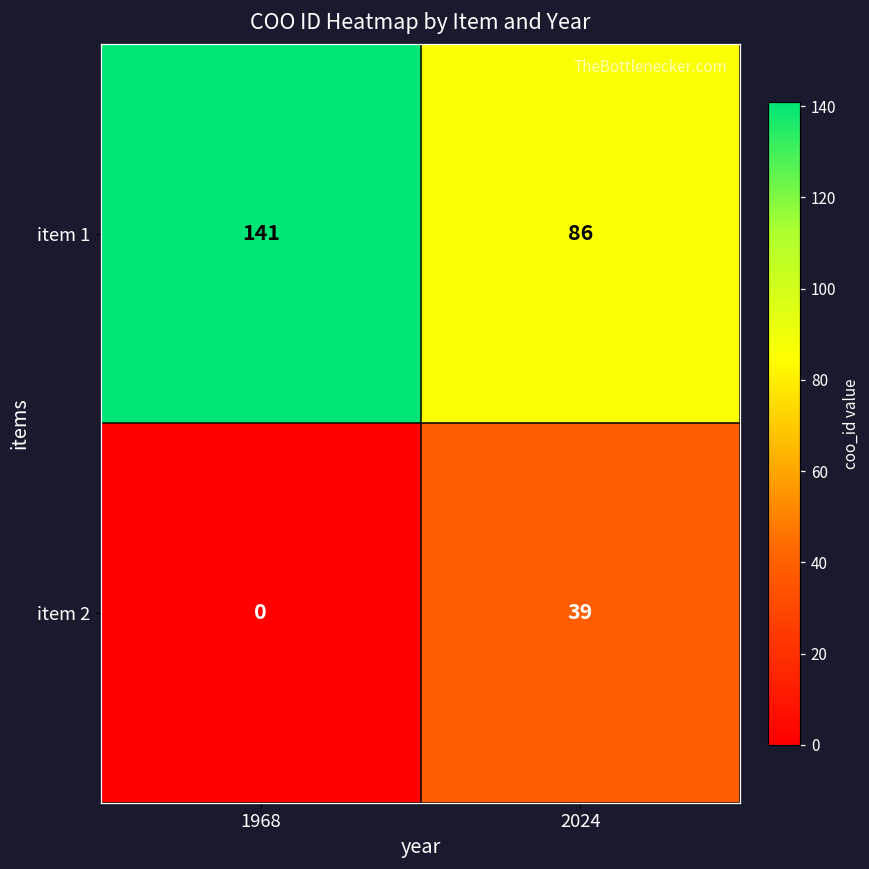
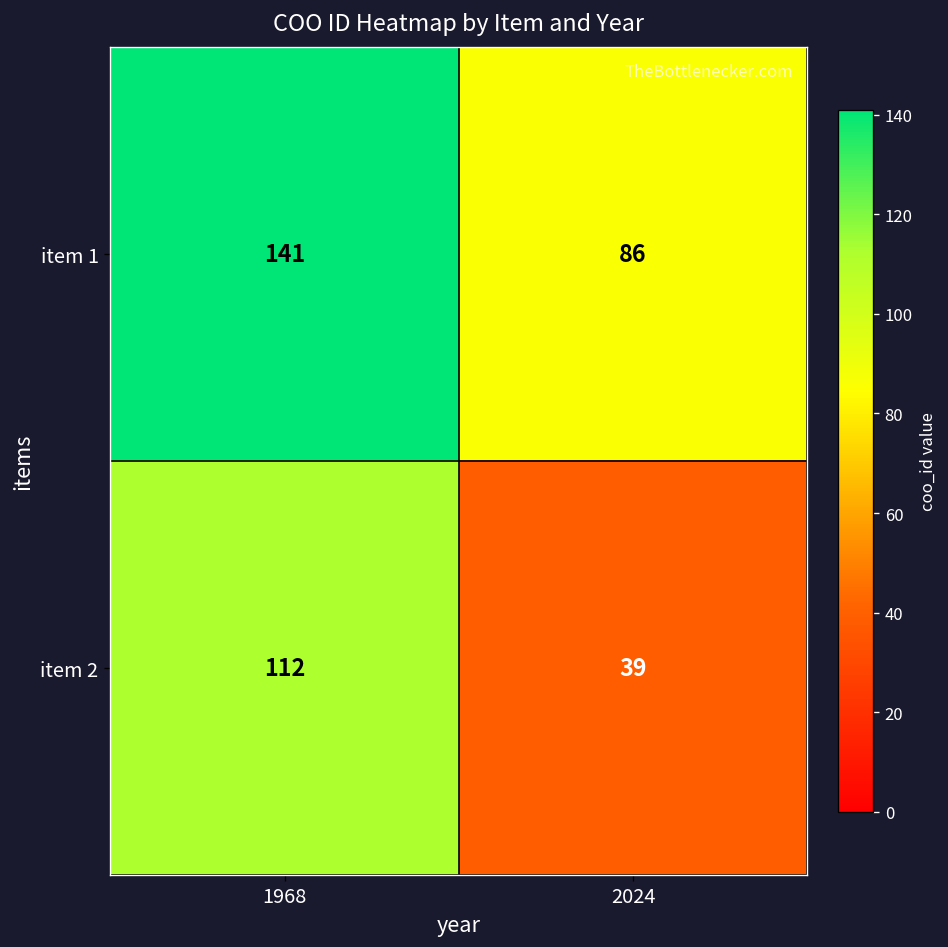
  {
    "item 1": {
      "1968": 141
    },
    "item 2": {
-     "1968": 0,
+     "1968": 112,
      "2024": 39
    }
  }
